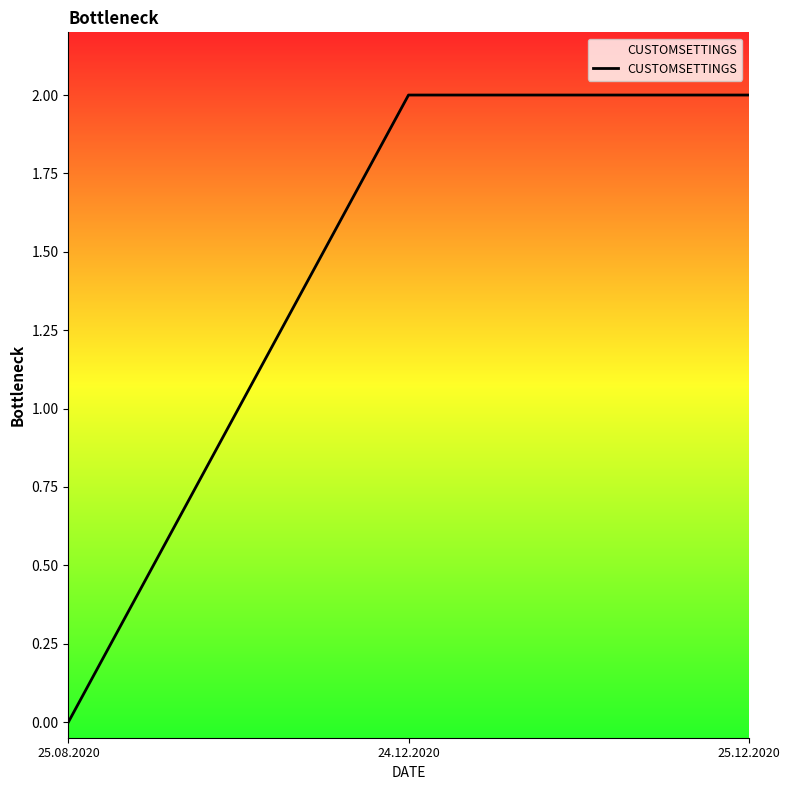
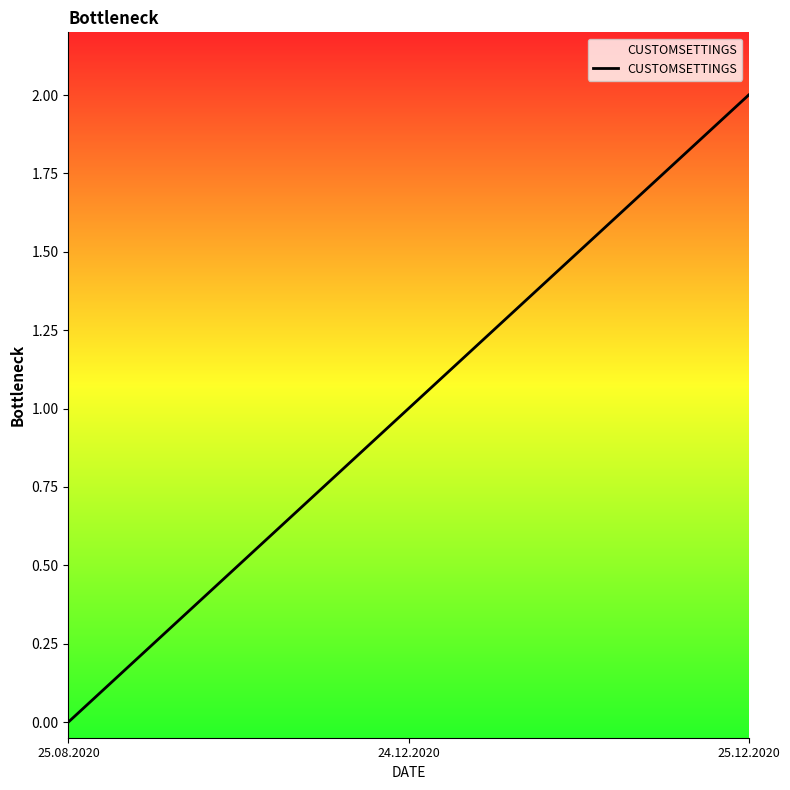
  {
    "25.08.2020": 0,
-   "24.12.2020": 2,
+   "24.12.2020": 1,
    "25.12.2020": 2
  }
